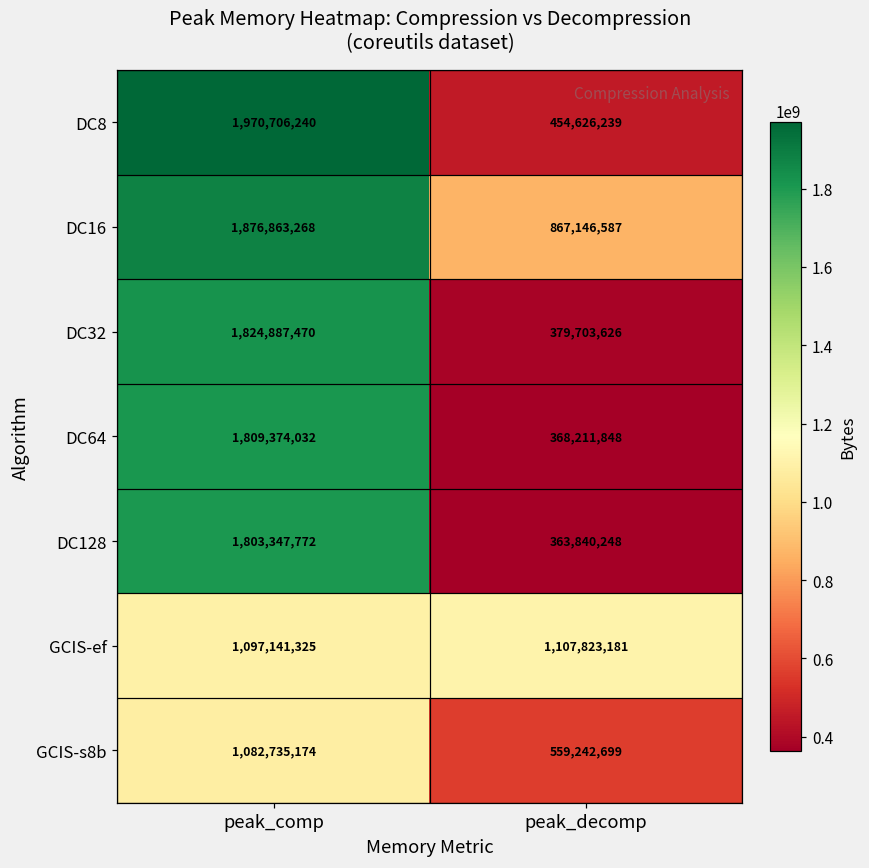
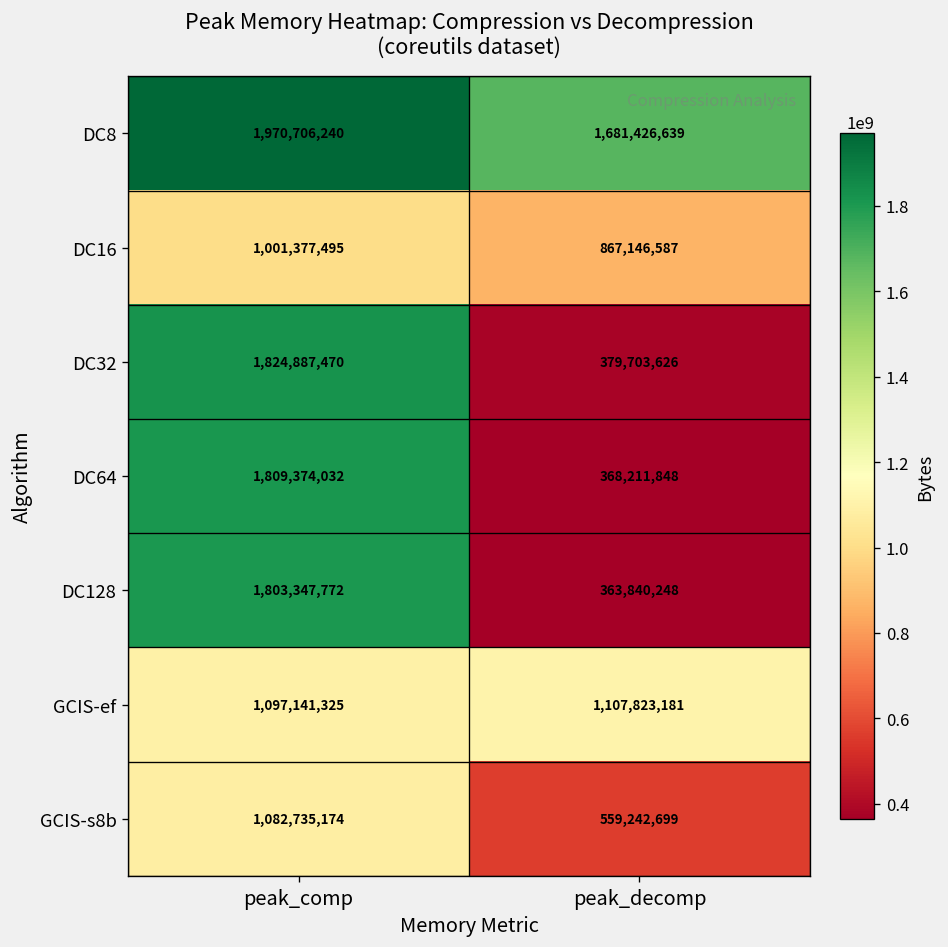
  {
    "DC8": {
      "peak_comp": "1,970,706,240",
-     "peak_decomp": "454,626,239"
+     "peak_decomp": "1,681,426,639"
    },
    "DC16": {
-     "peak_comp": "1,876,863,268",
+     "peak_comp": "1,001,377,495",
      "peak_decomp": "867,146,587"
    },
    "DC32": {
      "peak_comp": "1,824,887,470",
      "peak_decomp": "379,703,626"
    },
    "DC64": {
      "peak_comp": "1,809,374,032",
      "peak_decomp": "368,211,848"
    },
    "DC128": {
      "peak_comp": "1,803,347,772",
      "peak_decomp": "363,840,248"
    },
    "GCIS-ef": {
      "peak_comp": "1,097,141,325",
      "peak_decomp": "1,107,823,181"
    },
    "GCIS-s8b": {
      "peak_comp": "1,082,735,174",
      "peak_decomp": "559,242,699"
    }
  }
